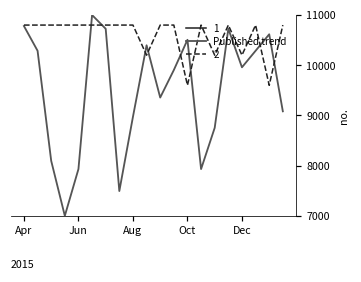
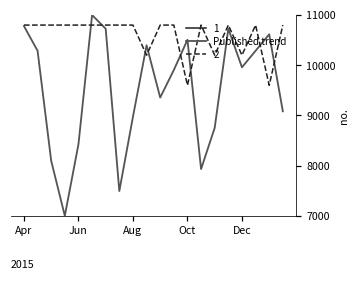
  {
    "Published trend": {
-     "Jun": 7900,
+     "Jun": 8400,
      "Aug": 9000,
      "Oct": 10500,
      "Dec": 10000
    }
  }
